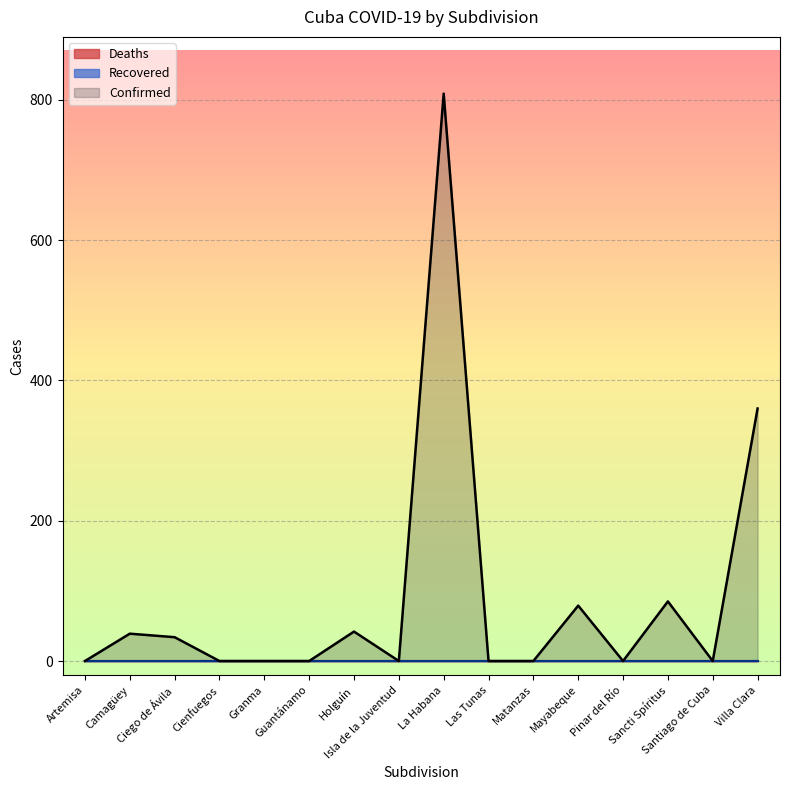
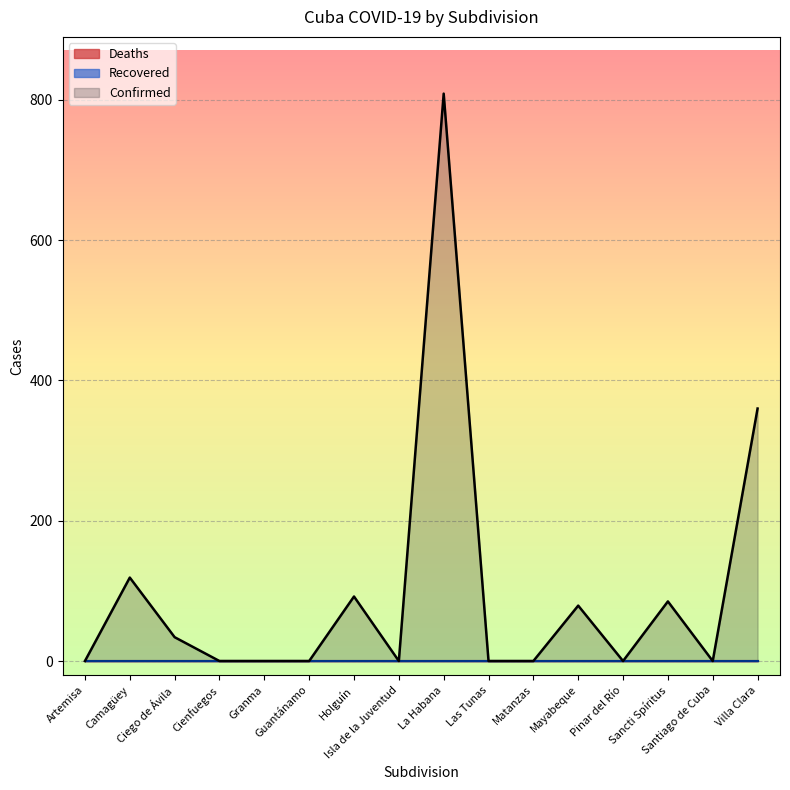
  {
    "Recovered": {
      "Camagüey": 0,
      "Ciego de Ávila": 0,
      "Holguín": 0,
      "La Habana": 0,
      "Mayabeque": 0,
      "Sancti Spíritus": 0,
      "Villa Clara": 0
    },
    "Confirmed": {
-     "Camagüey": 40,
+     "Camagüey": 120,
      "Ciego de Ávila": 30,
-     "Holguín": 40,
+     "Holguín": 90,
      "La Habana": 810,
      "Mayabeque": 80,
      "Sancti Spíritus": 90,
      "Villa Clara": 360
    }
  }
